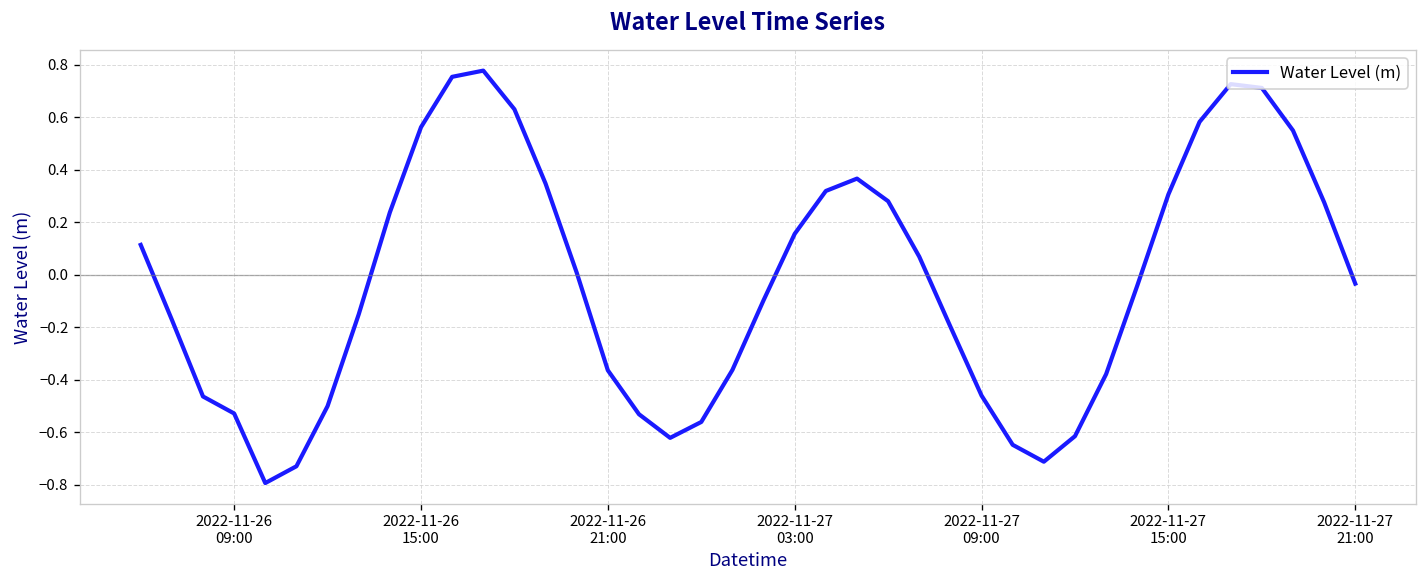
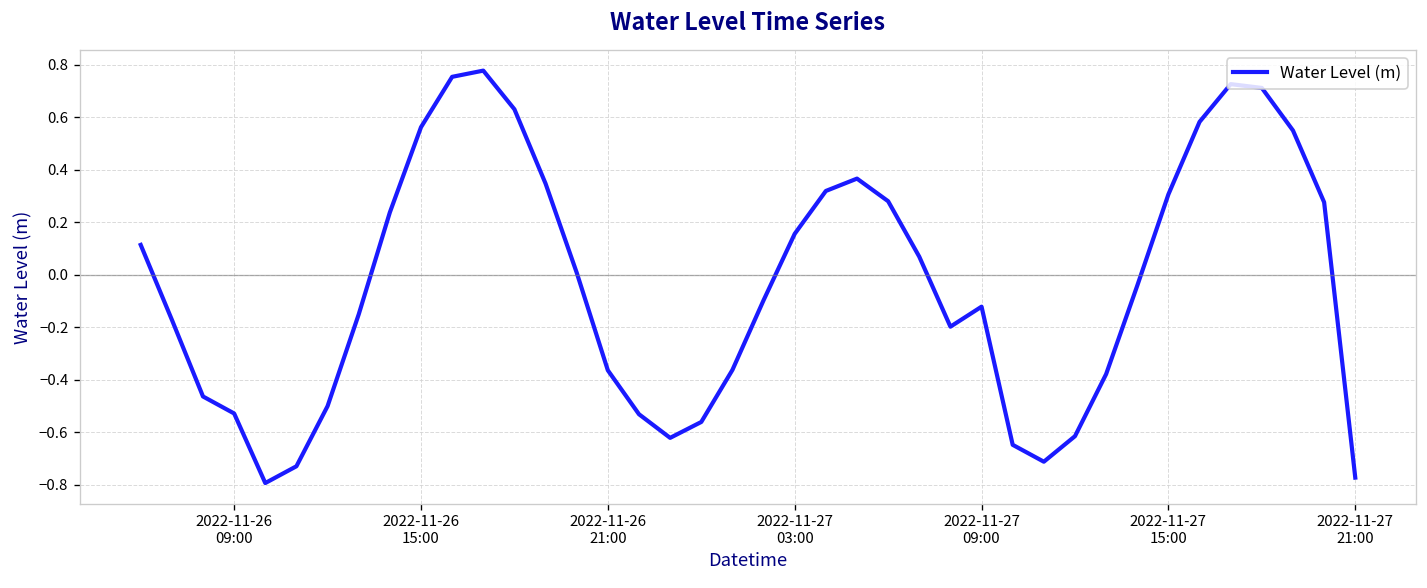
  {
    "2022-11-26 09:00": -0.53,
    "2022-11-26 15:00": 0.56,
    "2022-11-26 21:00": -0.36,
    "2022-11-27 03:00": 0.16,
-   "2022-11-27 09:00": -0.46,
+   "2022-11-27 09:00": -0.12,
    "2022-11-27 15:00": 0.31,
-   "2022-11-27 21:00": -0.03
+   "2022-11-27 21:00": -0.77
  }
